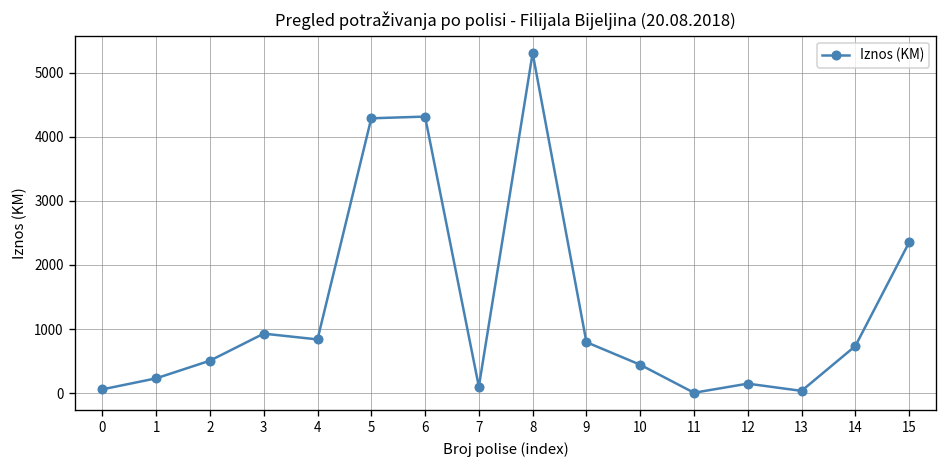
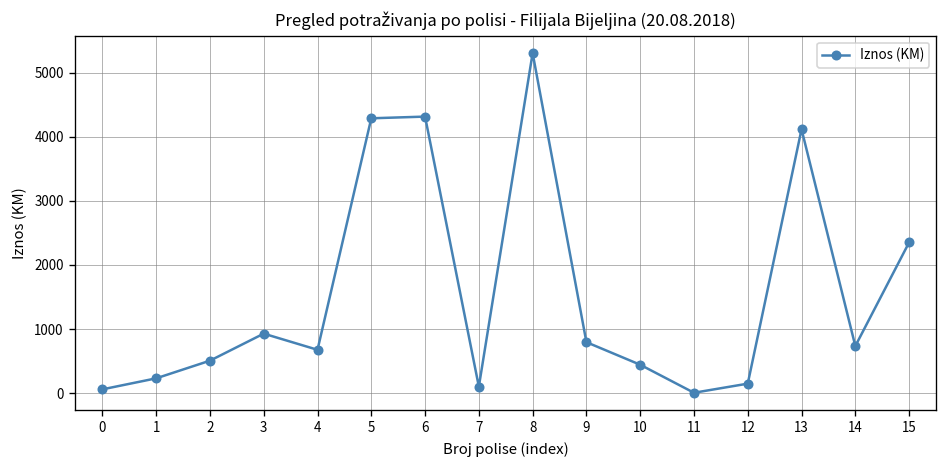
  {
    "0": 100,
    "1": 200,
    "2": 500,
    "3": 900,
-   "4": 800,
+   "4": 700,
    "5": 4300,
    "6": 4300,
    "7": 100,
    "8": 5300,
    "9": 800,
    "10": 400,
    "11": 0,
    "12": 100,
-   "13": 0,
+   "13": 4100,
    "14": 700,
    "15": 2400
  }
